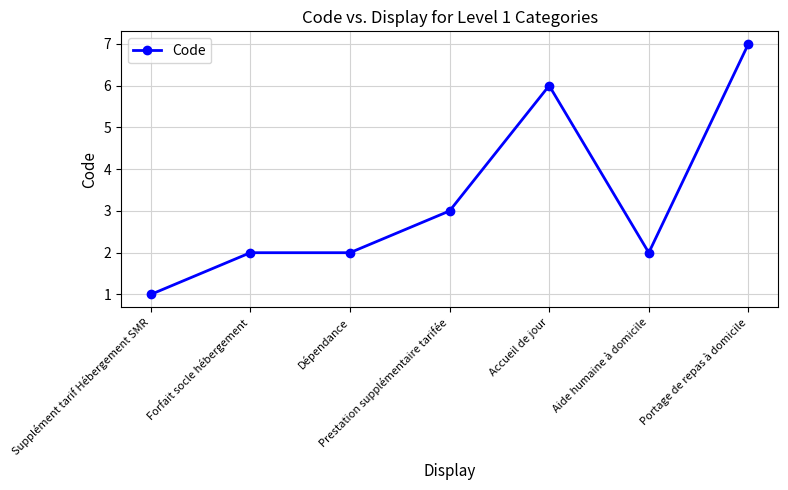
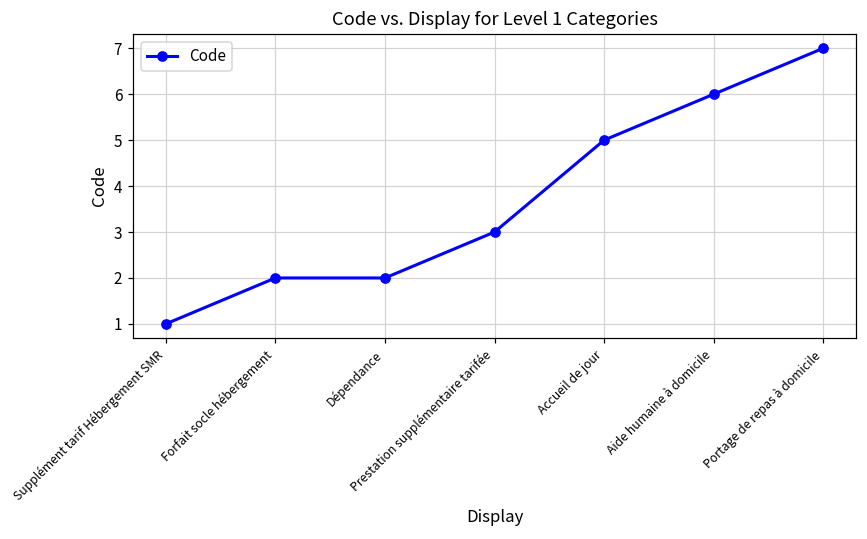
  {
    "Supplément tarif Hébergement SMR": 1,
    "Forfait socle hébergement": 2,
    "Dépendance": 2,
    "Prestation supplémentaire tarifée": 3,
-   "Accueil de jour": 6,
-   "Aide humaine à domicile": 2,
+   "Accueil de jour": 5,
+   "Aide humaine à domicile": 6,
    "Portage de repas à domicile": 7
  }
